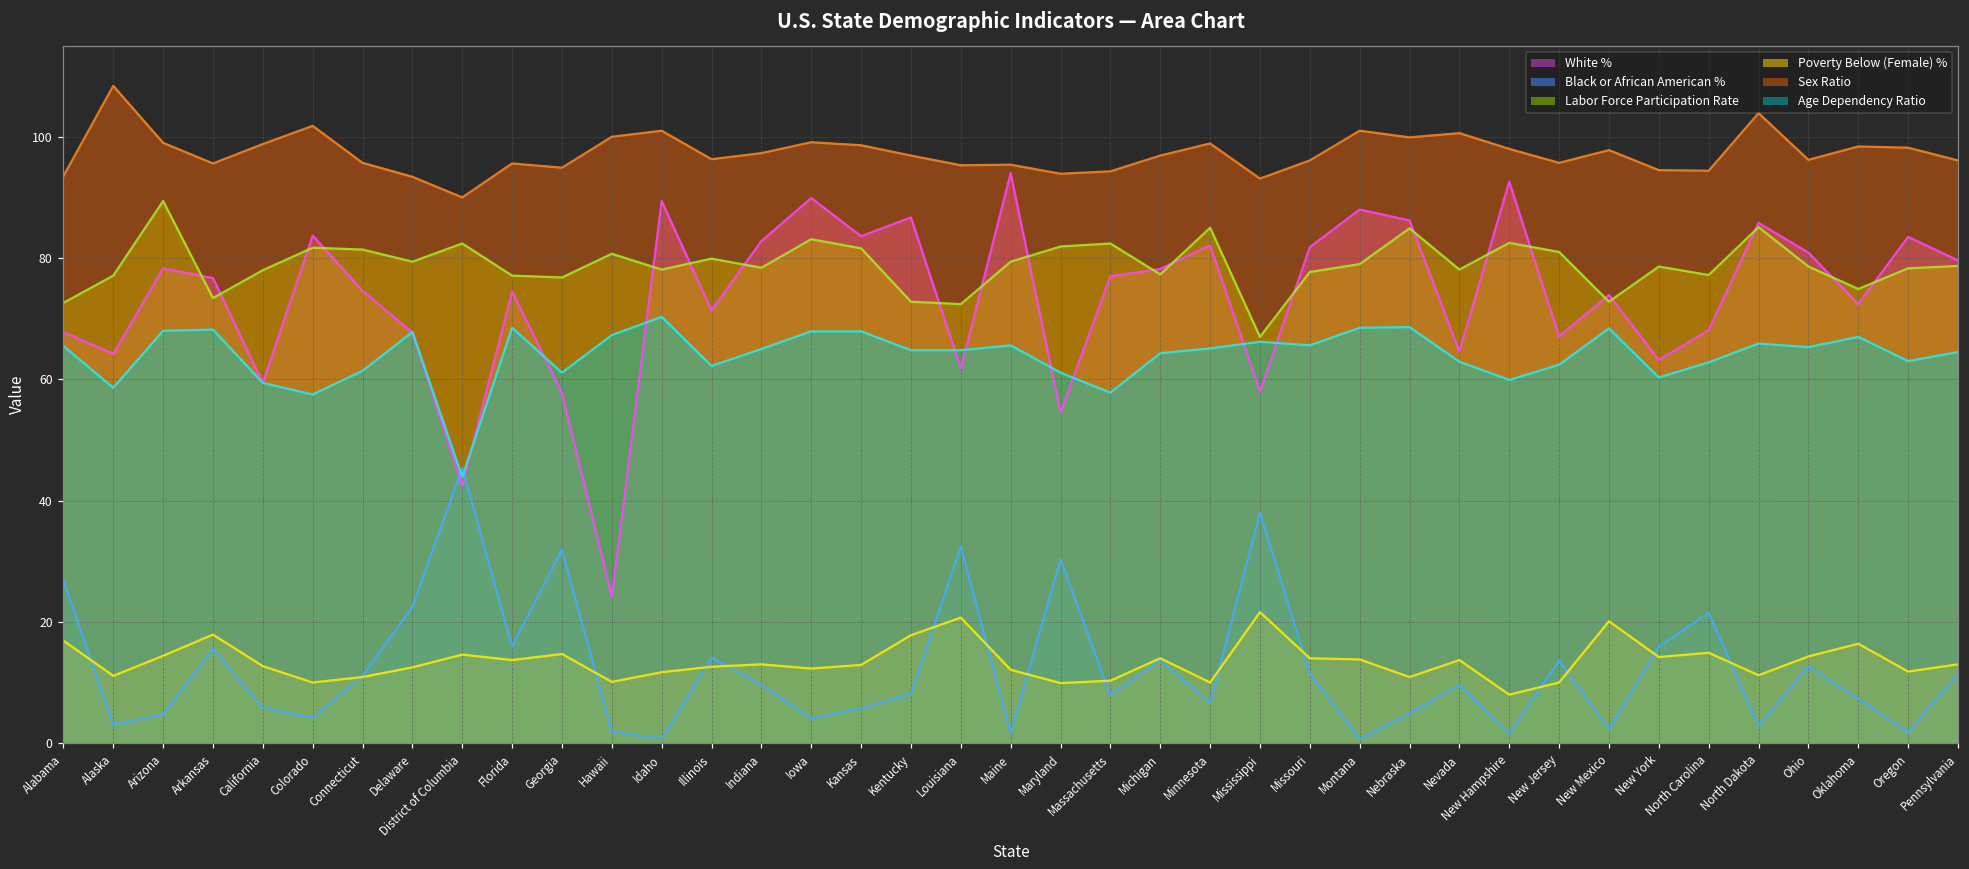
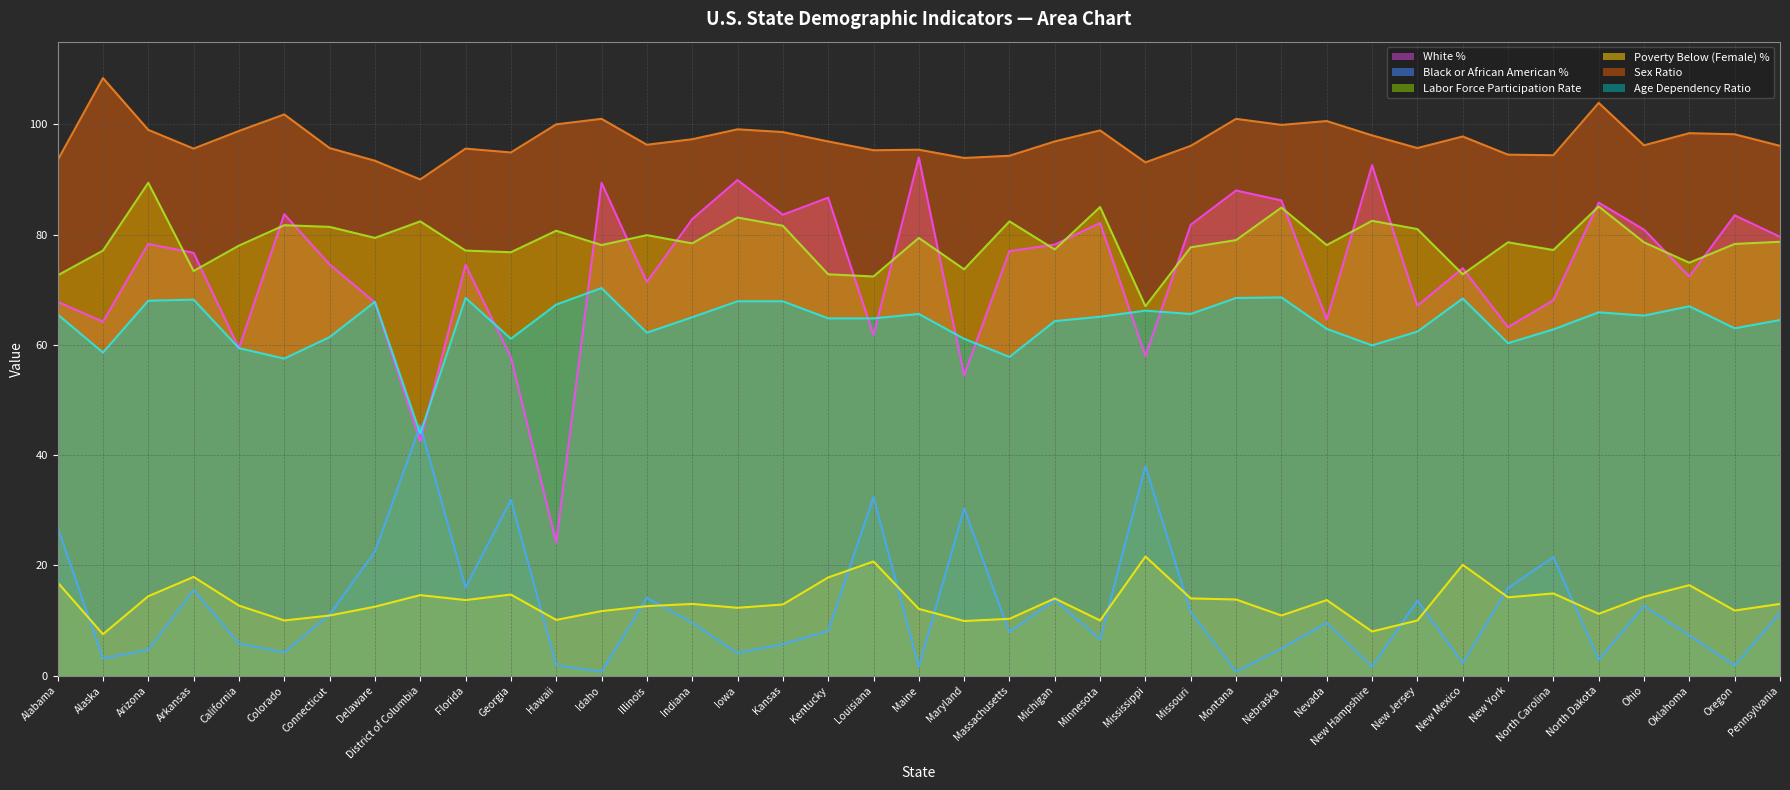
  {
    "Labor Force Participation Rate": {
      "Alabama": 73,
      "Alaska": 77,
      "Arizona": 89,
      "Arkansas": 73,
      "California": 78,
      "Colorado": 82,
      "Connecticut": 81,
      "Delaware": 79,
      "District of Columbia": 82,
      "Florida": 77,
      "Georgia": 77,
      "Hawaii": 81,
      "Idaho": 78,
      "Illinois": 80,
      "Indiana": 78,
      "Iowa": 83,
      "Kansas": 82,
      "Kentucky": 73,
      "Louisiana": 72,
      "Maine": 79,
-     "Maryland": 82,
+     "Maryland": 74,
      "Massachusetts": 82,
      "Michigan": 77,
      "Minnesota": 85,
      "Mississippi": 67,
      "Missouri": 78,
      "Montana": 79,
      "Nebraska": 85,
      "Nevada": 78,
      "New Hampshire": 83,
      "New Jersey": 81,
      "New Mexico": 73,
      "New York": 79,
      "North Carolina": 77,
      "North Dakota": 85,
      "Ohio": 79,
      "Oklahoma": 75,
      "Oregon": 78,
      "Pennsylvania": 79
    },
    "Poverty Below (Female) %": {
      "Alabama": 17,
-     "Alaska": 11,
+     "Alaska": 8,
      "Arizona": 14,
      "Arkansas": 18,
      "California": 13,
      "Colorado": 10,
      "Delaware": 13,
      "District of Columbia": 15,
      "Florida": 14,
      "Georgia": 15,
      "Hawaii": 10,
      "Idaho": 12,
      "Illinois": 13,
      "Indiana": 13,
      "Iowa": 12,
      "Kansas": 13,
      "Kentucky": 18,
      "Louisiana": 21,
      "Maine": 12,
      "Maryland": 10,
      "Massachusetts": 10,
      "Minnesota": 10,
      "Mississippi": 22,
      "Missouri": 14,
      "Montana": 14,
      "Nebraska": 11,
      "Nevada": 14,
      "New Hampshire": 8,
      "New Jersey": 10,
      "New Mexico": 20,
      "New York": 14,
      "North Carolina": 15,
      "North Dakota": 11,
      "Ohio": 14,
      "Oklahoma": 16,
      "Oregon": 12,
      "Pennsylvania": 13
    }
  }
